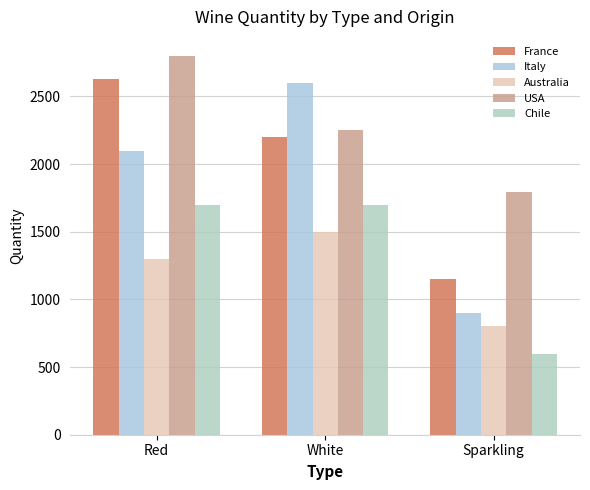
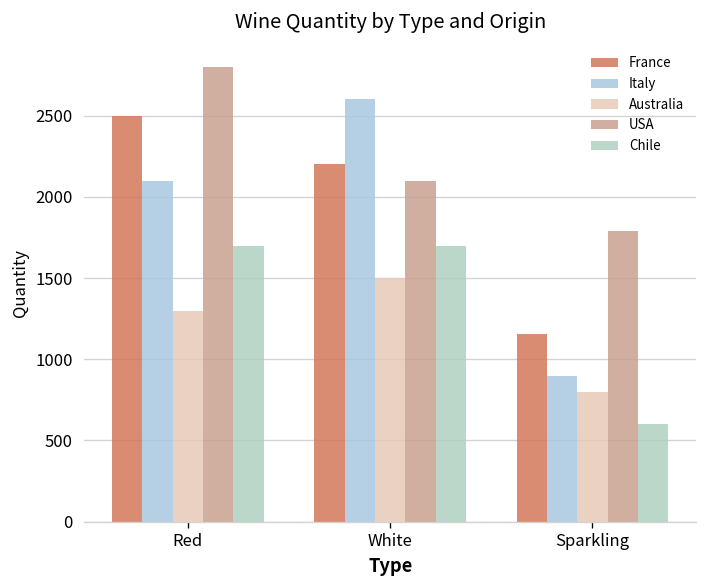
  {
    "France": {
-     "Red": 2630,
+     "Red": 2500,
      "White": 2200,
      "Sparkling": 1150
    },
    "USA": {
      "Red": 2800,
-     "White": 2250,
+     "White": 2100,
      "Sparkling": 1790
    }
  }
